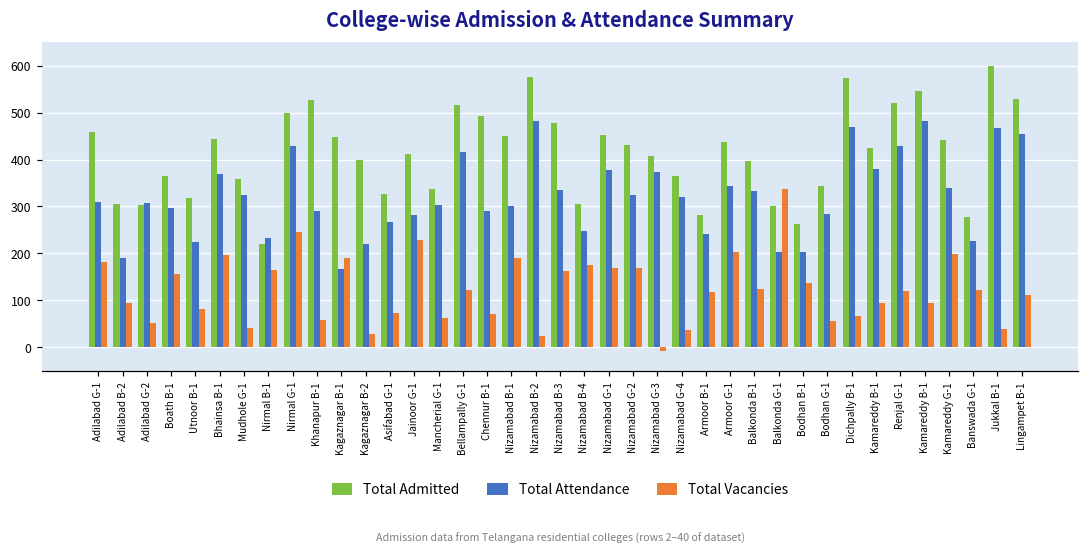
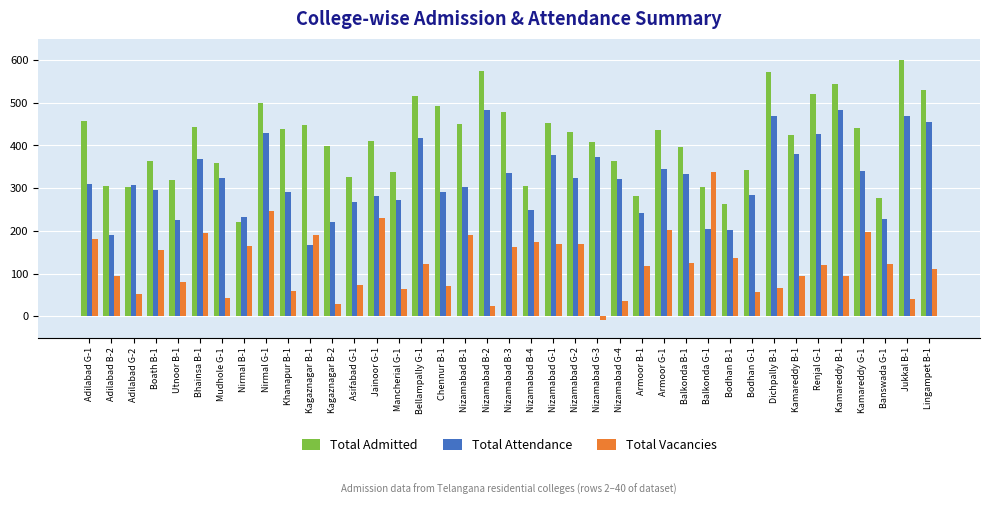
  {
    "Total Admitted": {
      "Adilabad G-1": 460,
      "Adilabad B-2": 310,
      "Adilabad G-2": 300,
      "Boath B-1": 360,
      "Utnoor B-1": 320,
      "Bhainsa B-1": 440,
      "Mudhole G-1": 360,
      "Nirmal B-1": 220,
      "Nirmal G-1": 500,
-     "Khanapur B-1": 530,
+     "Khanapur B-1": 440,
      "Kagaznagar B-1": 450,
      "Kagaznagar B-2": 400,
      "Asifabad G-1": 330,
      "Jainoor G-1": 410,
      "Mancherial G-1": 340,
      "Bellampally G-1": 520,
      "Chennur B-1": 490,
      "Nizamabad B-1": 450,
      "Nizamabad B-2": 580,
      "Nizamabad B-3": 480,
      "Nizamabad B-4": 310,
      "Nizamabad G-1": 450,
      "Nizamabad G-2": 430,
      "Nizamabad G-3": 410,
      "Nizamabad G-4": 360,
      "Armoor B-1": 280,
      "Armoor G-1": 440,
      "Balkonda B-1": 400,
      "Balkonda G-1": 300,
      "Bodhan B-1": 260,
      "Bodhan G-1": 340,
      "Dichpally B-1": 570,
      "Renjal G-1": 520,
      "Kamareddy G-1": 440,
      "Banswada G-1": 280,
      "Jukkal B-1": 600,
      "Lingampet B-1": 530
    },
    "Total Attendance": {
      "Adilabad G-1": 310,
      "Adilabad B-2": 190,
      "Adilabad G-2": 310,
      "Boath B-1": 300,
      "Utnoor B-1": 230,
      "Bhainsa B-1": 370,
      "Mudhole G-1": 320,
      "Nirmal B-1": 230,
      "Nirmal G-1": 430,
      "Khanapur B-1": 290,
      "Kagaznagar B-1": 170,
      "Kagaznagar B-2": 220,
      "Asifabad G-1": 270,
      "Jainoor G-1": 280,
-     "Mancherial G-1": 300,
+     "Mancherial G-1": 270,
      "Bellampally G-1": 420,
      "Chennur B-1": 290,
      "Nizamabad B-1": 300,
      "Nizamabad B-2": 480,
      "Nizamabad B-3": 340,
      "Nizamabad B-4": 250,
      "Nizamabad G-1": 380,
      "Nizamabad G-2": 320,
      "Nizamabad G-3": 370,
      "Nizamabad G-4": 320,
      "Armoor B-1": 240,
      "Armoor G-1": 340,
      "Balkonda B-1": 330,
      "Balkonda G-1": 200,
      "Bodhan B-1": 200,
      "Bodhan G-1": 290,
      "Dichpally B-1": 470,
      "Renjal G-1": 430,
      "Kamareddy G-1": 340,
      "Banswada G-1": 230,
      "Jukkal B-1": 470,
      "Lingampet B-1": 460
    },
    "Total Vacancies": {
      "Adilabad G-1": 180,
      "Adilabad B-2": 90,
      "Adilabad G-2": 50,
      "Boath B-1": 160,
      "Utnoor B-1": 80,
      "Bhainsa B-1": 200,
      "Mudhole G-1": 40,
      "Nirmal B-1": 170,
      "Nirmal G-1": 250,
      "Khanapur B-1": 60,
      "Kagaznagar B-1": 190,
      "Kagaznagar B-2": 30,
      "Asifabad G-1": 70,
      "Jainoor G-1": 230,
      "Mancherial G-1": 60,
      "Bellampally G-1": 120,
      "Chennur B-1": 70,
      "Nizamabad B-1": 190,
      "Nizamabad B-2": 30,
      "Nizamabad B-3": 160,
      "Nizamabad B-4": 180,
      "Nizamabad G-1": 170,
      "Nizamabad G-2": 170,
      "Nizamabad G-3": -10,
      "Nizamabad G-4": 40,
      "Armoor B-1": 120,
      "Armoor G-1": 200,
      "Balkonda B-1": 130,
      "Balkonda G-1": 340,
      "Bodhan B-1": 140,
      "Bodhan G-1": 60,
      "Dichpally B-1": 70,
      "Renjal G-1": 120,
      "Kamareddy G-1": 200,
      "Banswada G-1": 120,
      "Jukkal B-1": 40,
      "Lingampet B-1": 110
    }
  }
